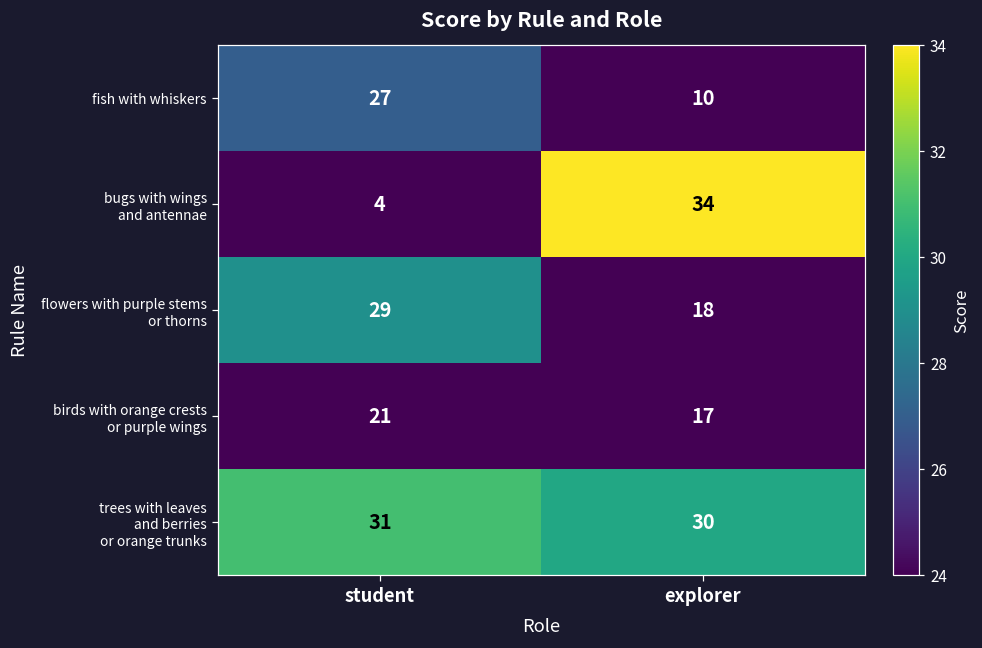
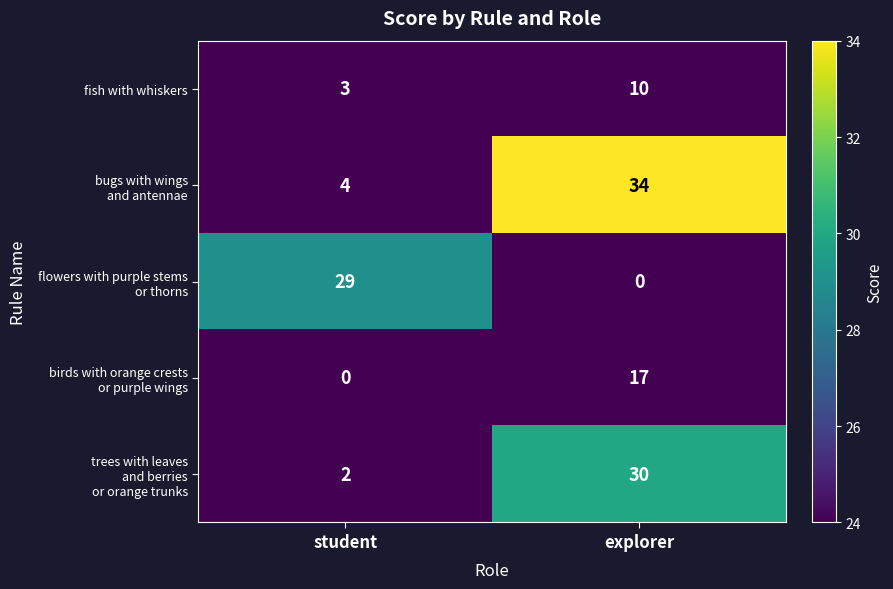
  {
    "fish with whiskers": {
-     "student": 27,
+     "student": 3,
      "explorer": 10
    },
    "bugs with wings and antennae": {
      "student": 4,
      "explorer": 34
    },
    "flowers with purple stems or thorns": {
      "student": 29,
-     "explorer": 18
+     "explorer": 0
    },
    "birds with orange crests or purple wings": {
-     "student": 21,
+     "student": 0,
      "explorer": 17
    },
    "trees with leaves and berries or orange trunks": {
-     "student": 31,
+     "student": 2,
      "explorer": 30
    }
  }
